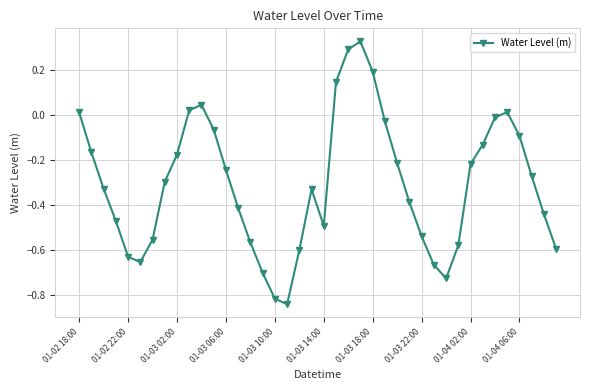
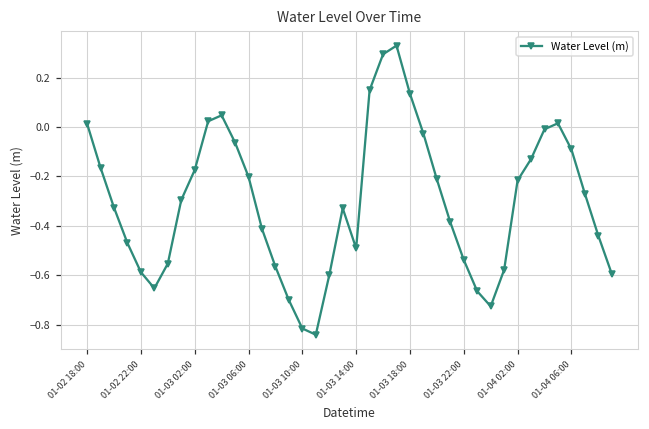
  {
    "01-02 18:00": 0.01,
-   "01-02 22:00": -0.63,
+   "01-02 22:00": -0.59,
    "01-03 02:00": -0.17,
-   "01-03 06:00": -0.24,
+   "01-03 06:00": -0.20,
    "01-03 10:00": -0.82,
    "01-03 14:00": -0.49,
-   "01-03 18:00": 0.19,
+   "01-03 18:00": 0.13,
    "01-03 22:00": -0.54,
    "01-04 02:00": -0.22,
    "01-04 06:00": -0.09
  }
